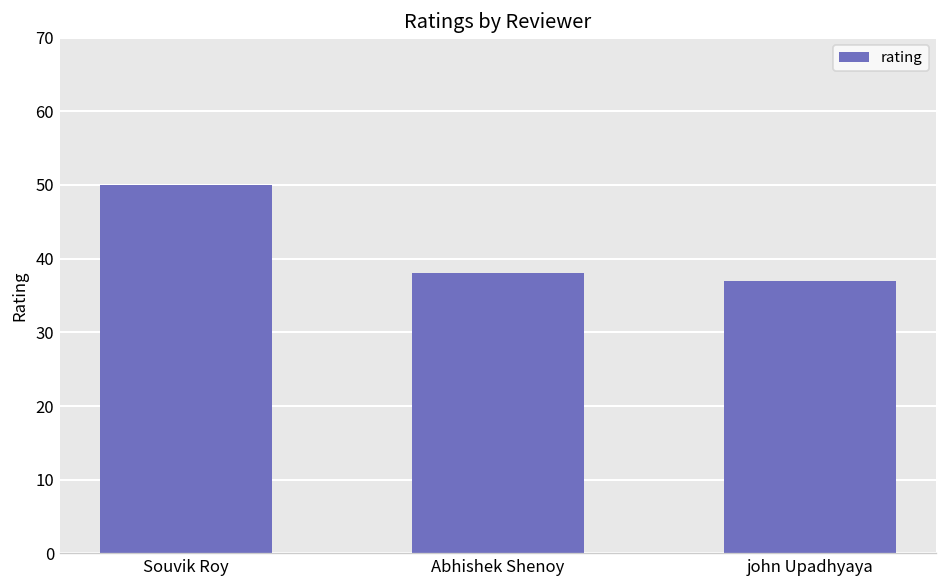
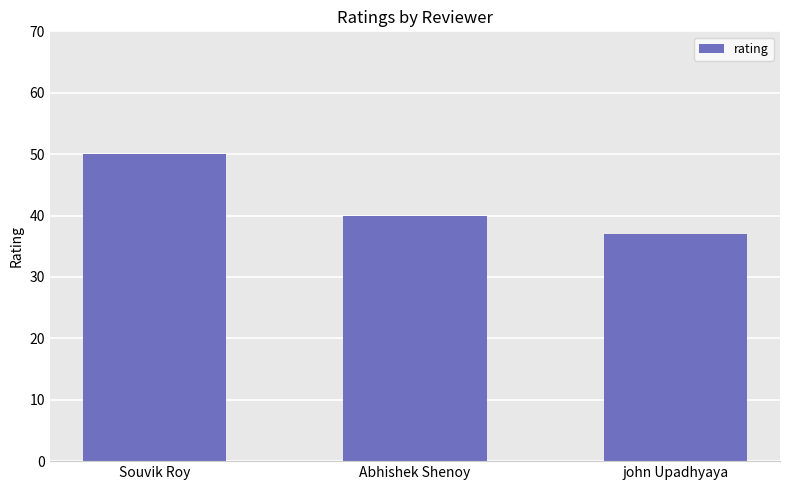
  {
    "Souvik Roy": 50,
-   "Abhishek Shenoy": 38,
+   "Abhishek Shenoy": 40,
    "john Upadhyaya": 37
  }
